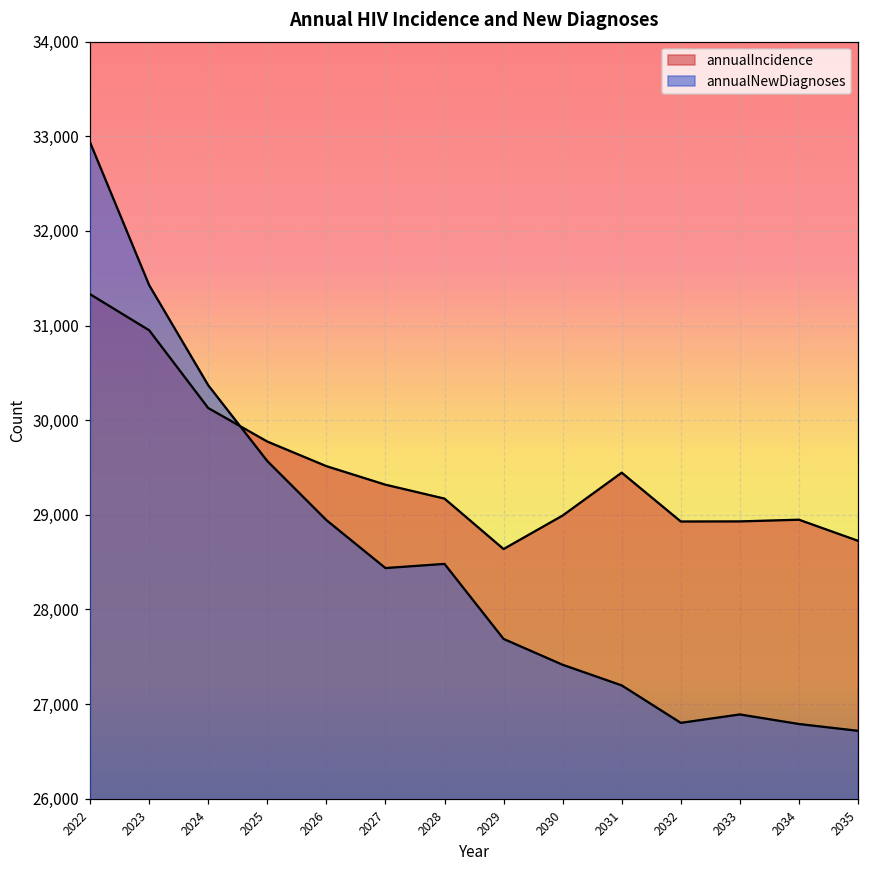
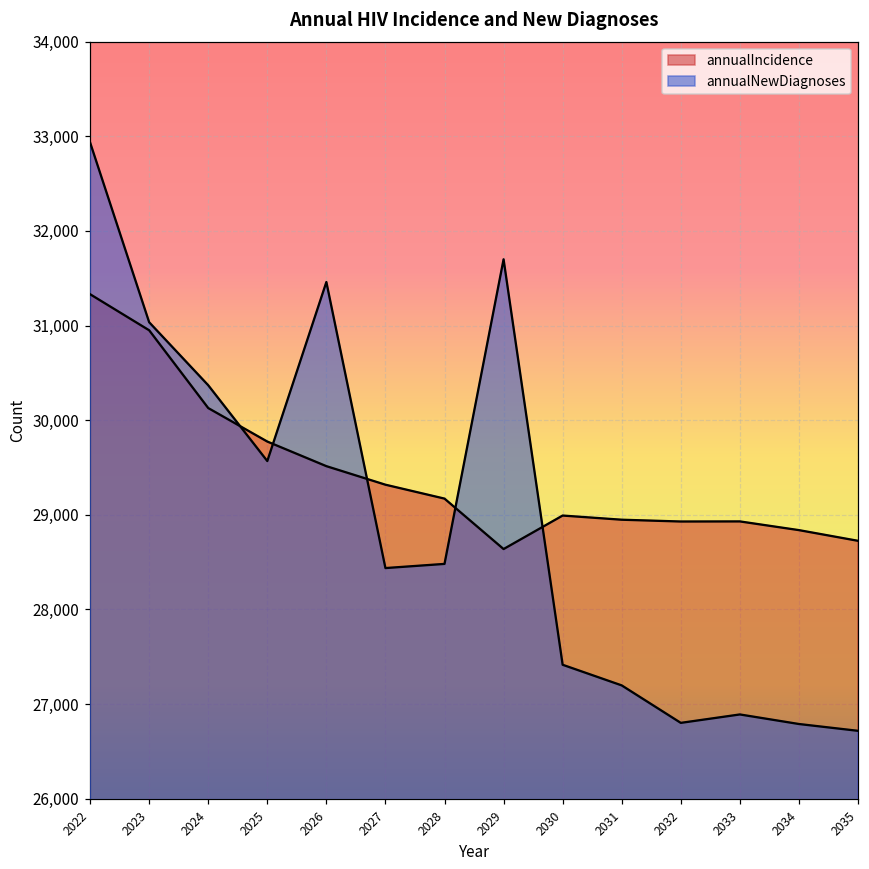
  {
    "annualIncidence": {
      "2022": "31,300",
      "2023": "31,000",
      "2024": "30,100",
      "2025": "29,800",
      "2026": "29,500",
      "2027": "29,300",
      "2028": "29,200",
      "2029": "28,600",
      "2030": "29,000",
-     "2031": "29,400",
+     "2031": "28,900",
      "2032": "28,900",
      "2033": "28,900",
-     "2034": "28,900",
+     "2034": "28,800",
      "2035": "28,700"
    },
    "annualNewDiagnoses": {
      "2022": "32,900",
-     "2023": "31,400",
+     "2023": "31,000",
      "2024": "30,400",
      "2025": "29,600",
-     "2026": "28,900",
+     "2026": "31,500",
      "2027": "28,400",
      "2028": "28,500",
-     "2029": "27,700",
+     "2029": "31,700",
      "2030": "27,400",
      "2031": "27,200",
      "2032": "26,800",
      "2033": "26,900",
      "2034": "26,800",
      "2035": "26,700"
    }
  }
